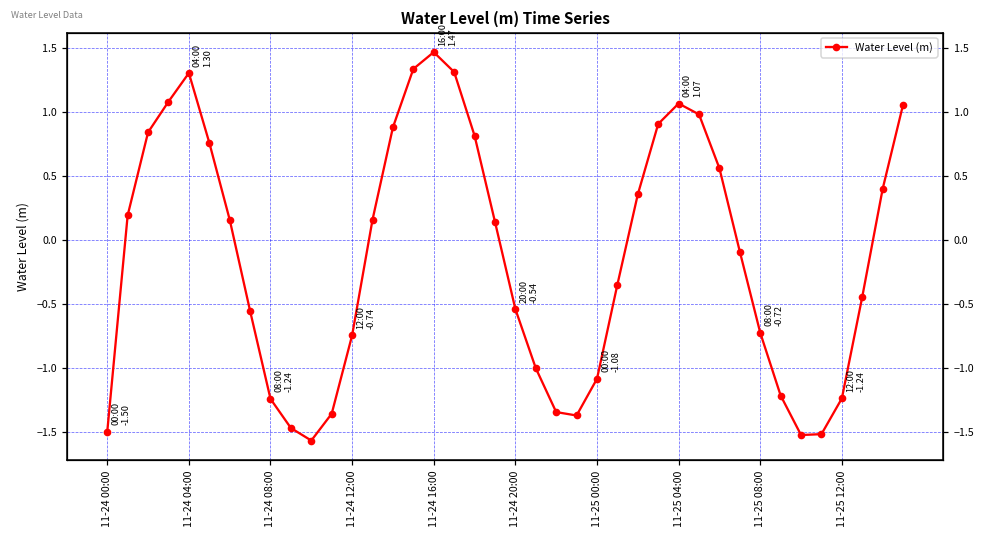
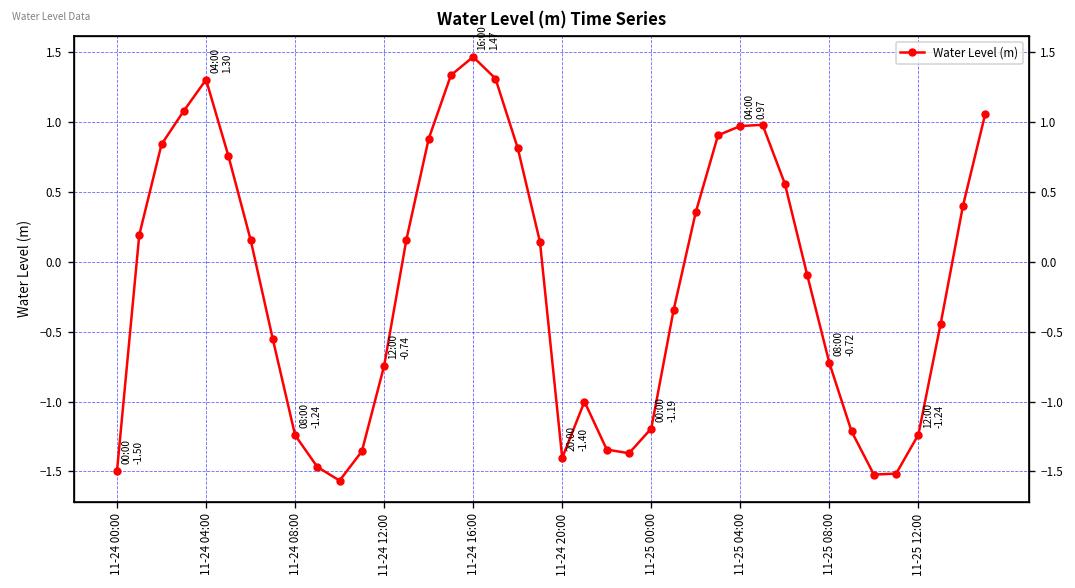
  {
    "11-24 00:00": -1.50,
    "11-24 04:00": 1.30,
    "11-24 08:00": -1.24,
    "11-24 12:00": -0.74,
    "11-24 16:00": 1.47,
-   "11-24 20:00": -0.54,
-   "11-25 00:00": -1.08,
-   "11-25 04:00": 1.07,
+   "11-24 20:00": -1.40,
+   "11-25 00:00": -1.19,
+   "11-25 04:00": 0.97,
    "11-25 08:00": -0.72,
    "11-25 12:00": -1.24
  }
